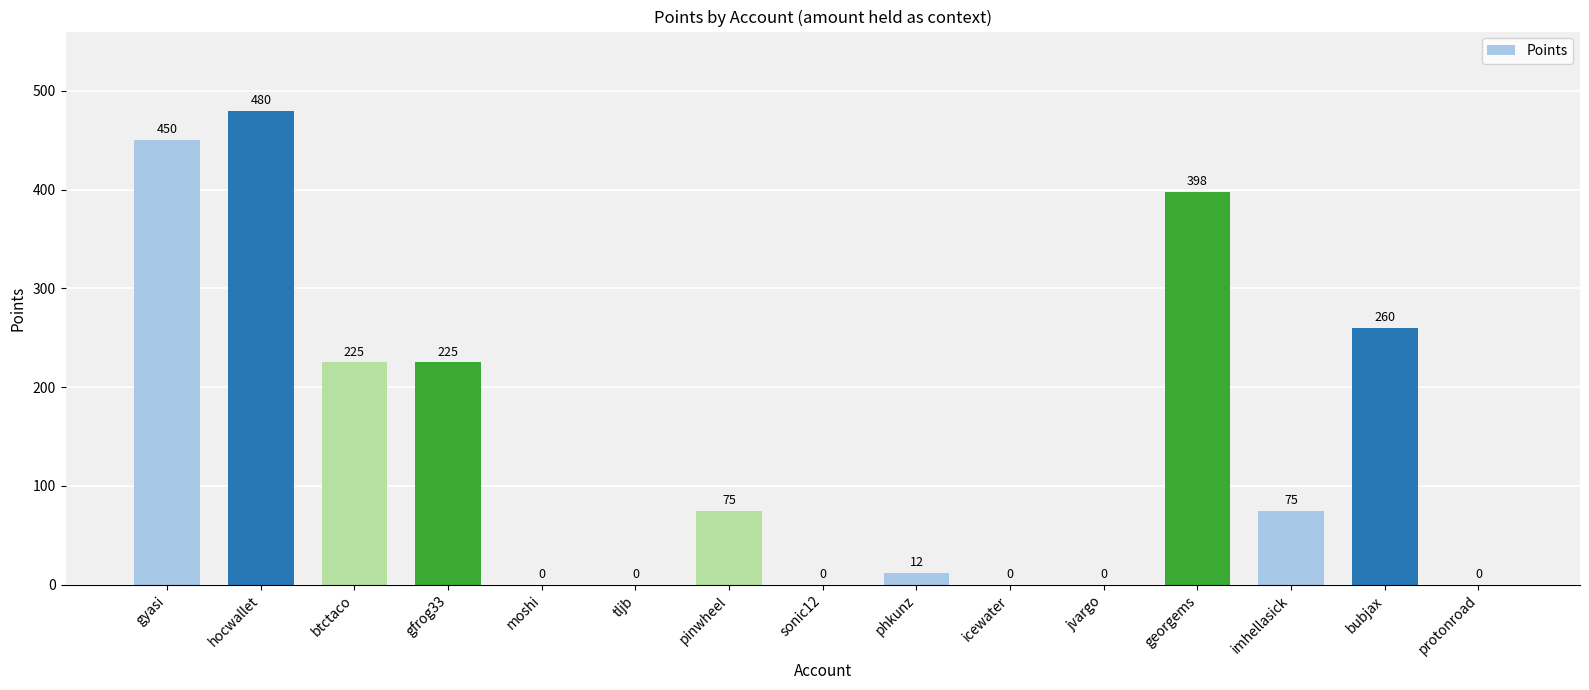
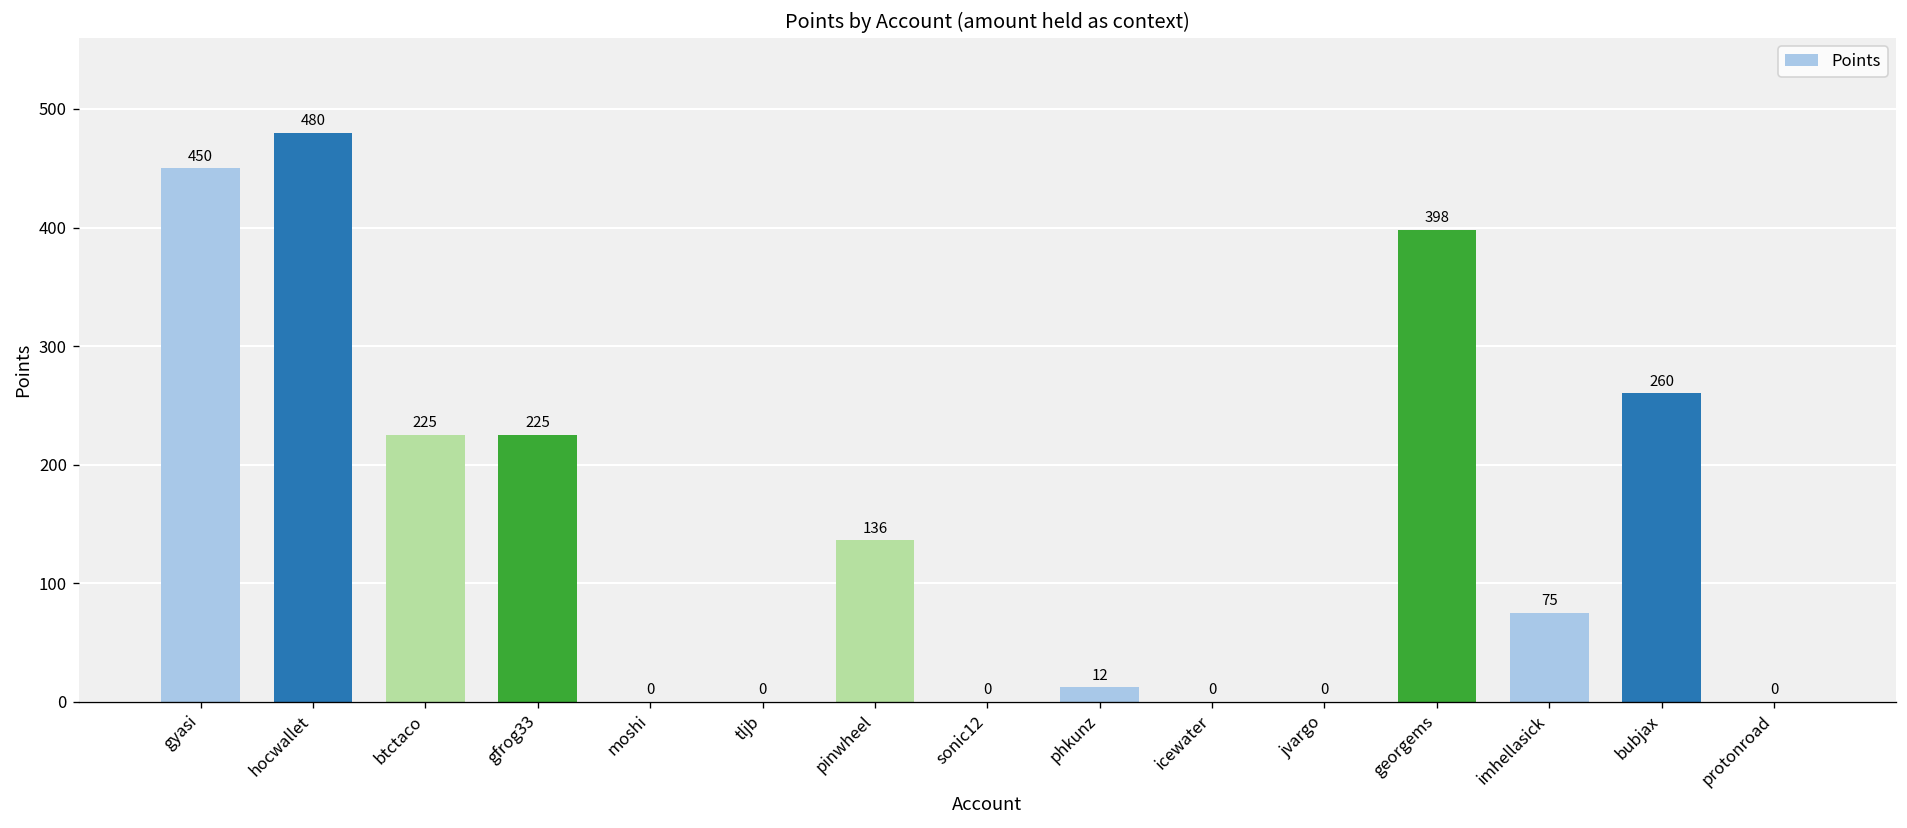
  {
    "gyasi": 450,
    "hocwallet": 480,
    "btctaco": 225,
    "gfrog33": 225,
    "moshi": 0,
    "tljb": 0,
-   "pinwheel": 75,
+   "pinwheel": 136,
    "sonic12": 0,
    "phkunz": 12,
    "icewater": 0,
    "jvargo": 0,
    "georgems": 398,
    "imhellasick": 75,
    "bubjax": 260,
    "protonroad": 0
  }
